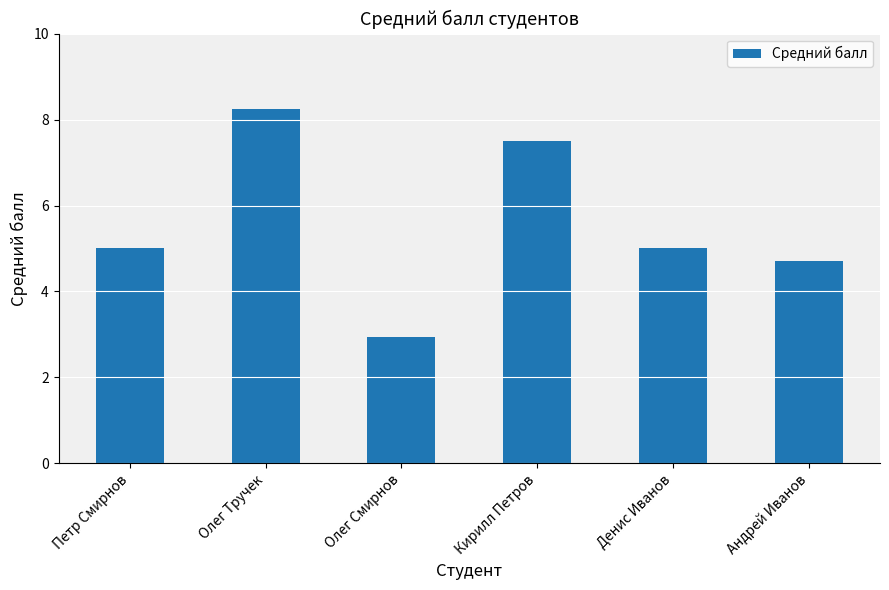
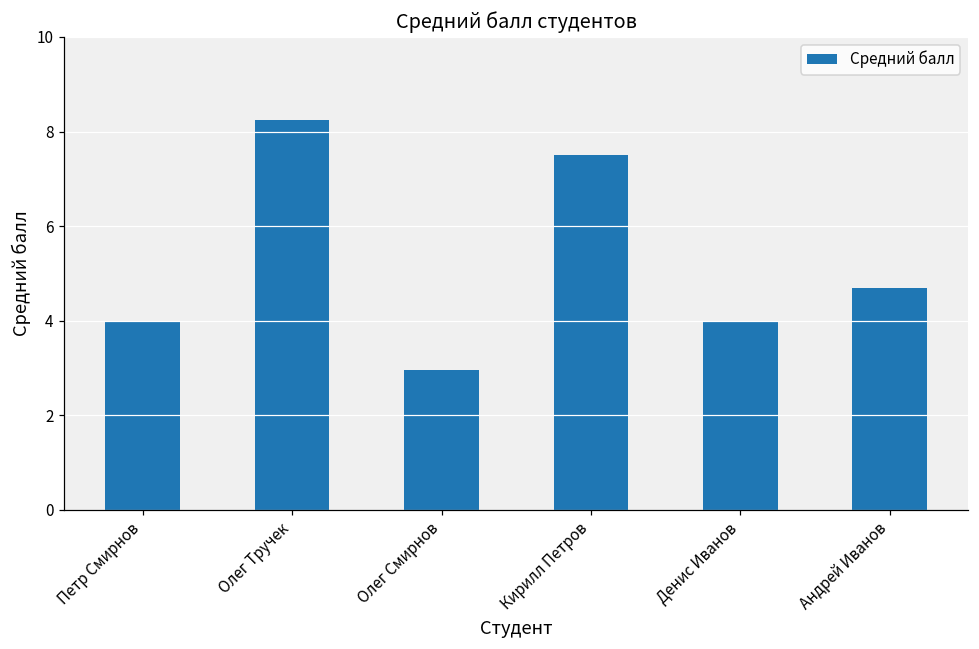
  {
-   "Петр Смирнов": 5,
+   "Петр Смирнов": 4,
    "Олег Тручек": 8.3,
    "Олег Смирнов": 3,
    "Кирилл Петров": 7.5,
-   "Денис Иванов": 5,
+   "Денис Иванов": 4,
    "Андрей Иванов": 4.7
  }
